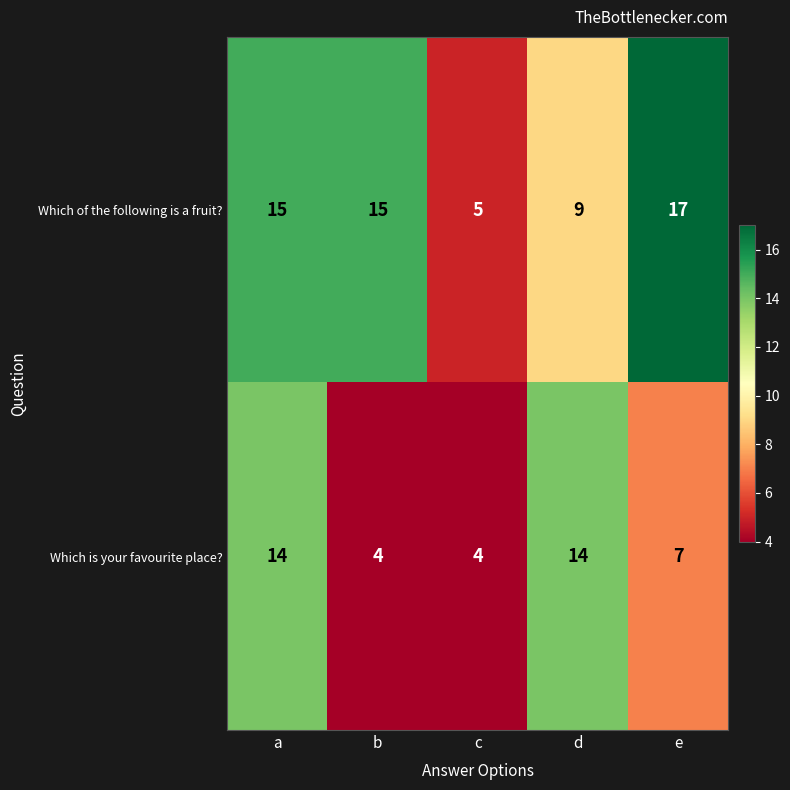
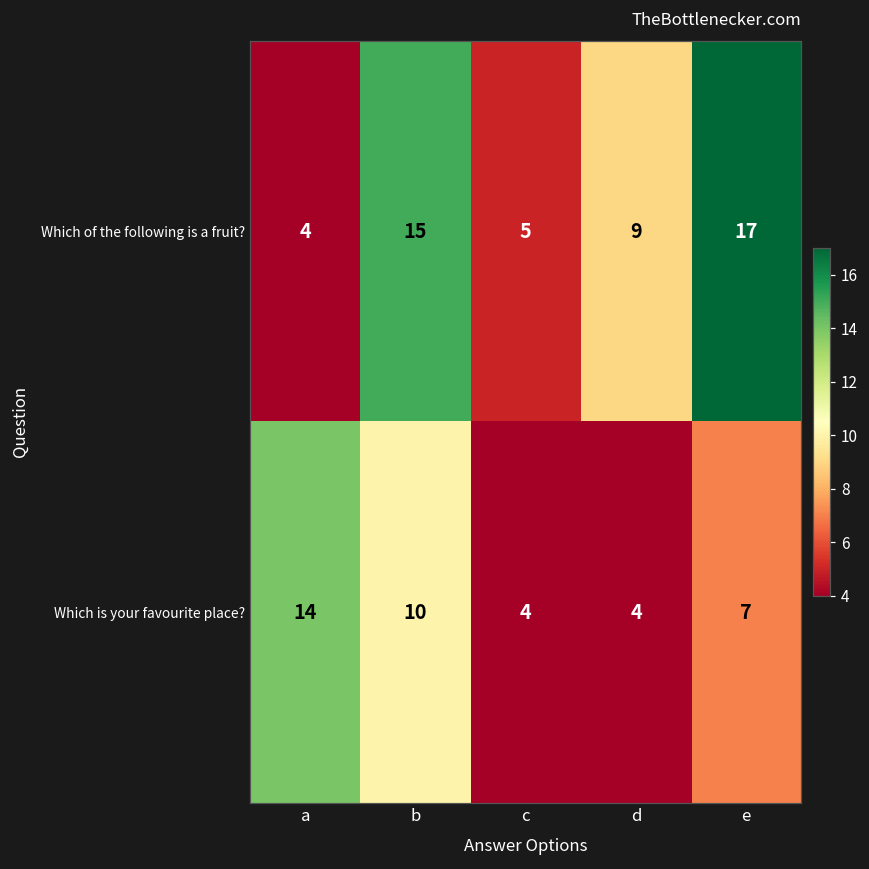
  {
    "Which of the following is a fruit?": {
-     "a": 15,
+     "a": 4,
      "b": 15,
      "c": 5,
      "d": 9,
      "e": 17
    },
    "Which is your favourite place?": {
      "a": 14,
-     "b": 4,
+     "b": 10,
      "c": 4,
-     "d": 14,
+     "d": 4,
      "e": 7
    }
  }
